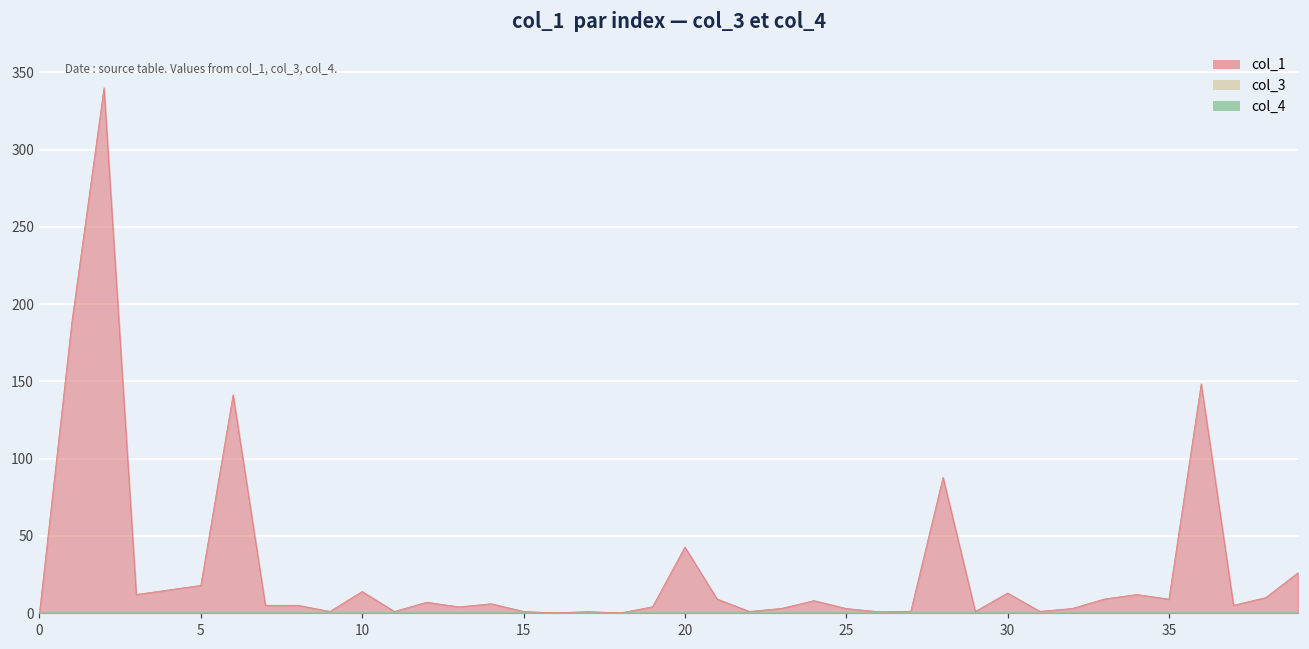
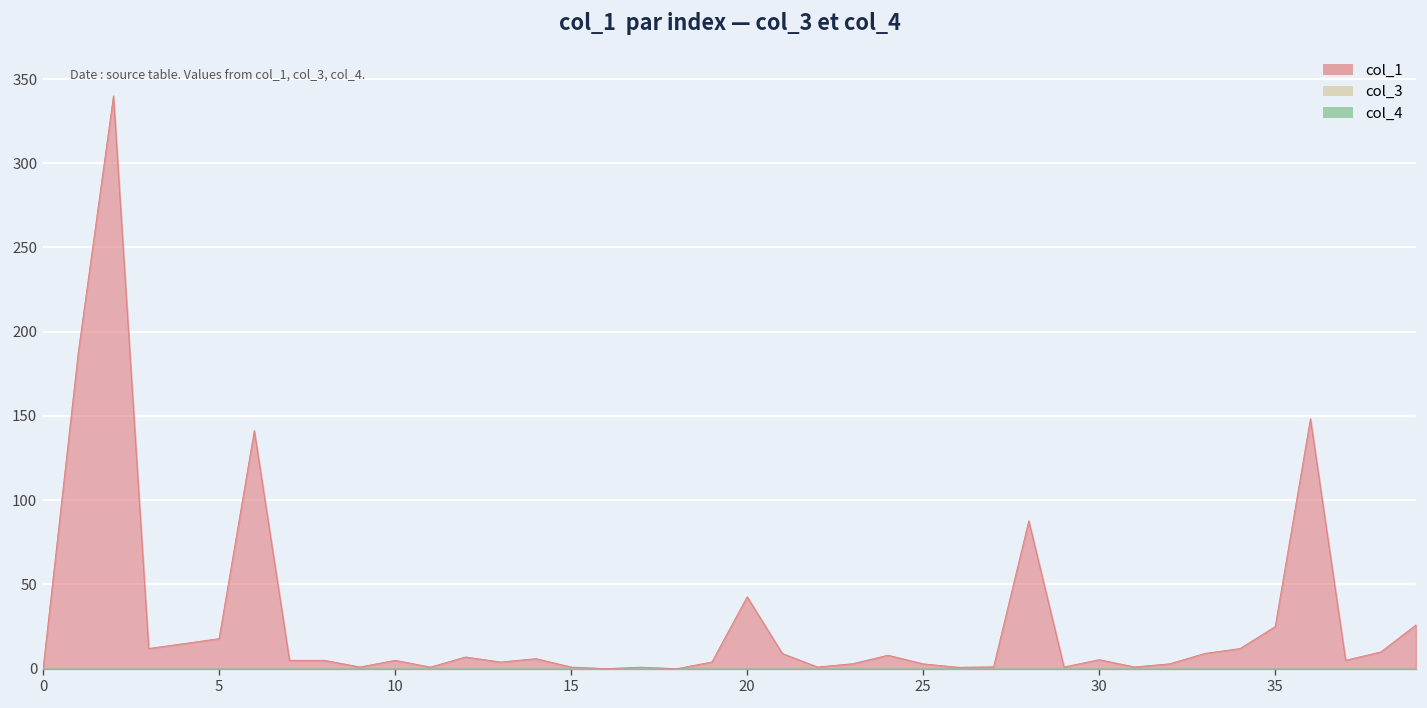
  {
    "col_1": {
      "5": 18,
-     "10": 14,
+     "10": 5,
      "20": 43,
      "25": 3,
-     "30": 13,
-     "35": 9
+     "30": 5,
+     "35": 25
    },
    "col_4": {
      "5": 0,
      "10": 0,
      "20": 0,
      "25": 0,
      "30": 0,
      "35": 0
    }
  }
